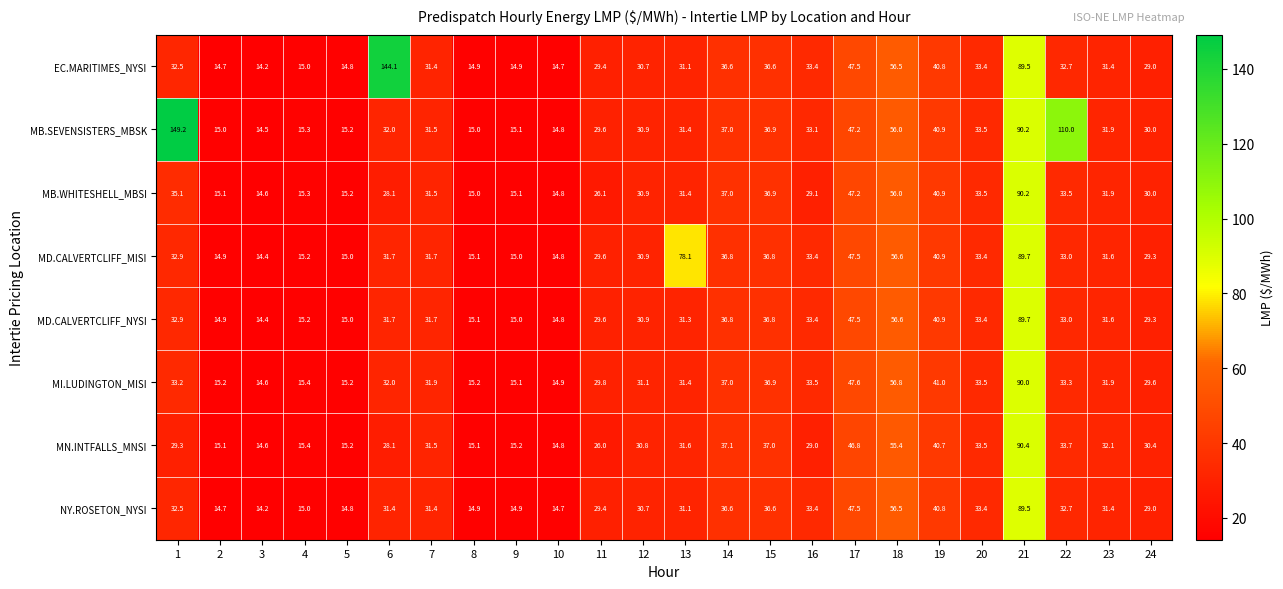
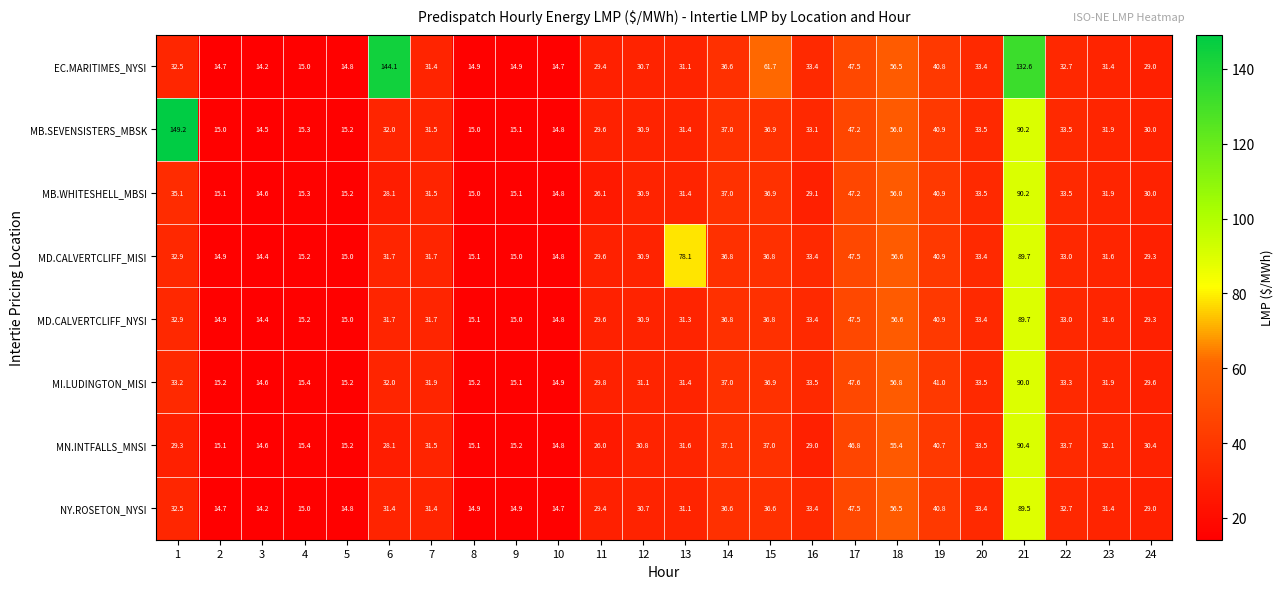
  {
    "EC.MARITIMES_NYSI": {
      "1": 32.5,
      "2": 14.7,
      "3": 14.2,
      "4": 15.0,
      "5": 14.8,
      "6": 144.1,
      "7": 31.4,
      "8": 14.9,
      "9": 14.9,
      "10": 14.7,
      "11": 29.4,
      "12": 30.7,
      "13": 31.1,
      "14": 36.6,
-     "15": 36.6,
+     "15": 61.7,
      "16": 33.4,
      "17": 47.5,
      "18": 56.5,
      "19": 40.8,
      "20": 33.4,
-     "21": 89.5,
+     "21": 132.6,
      "22": 32.7,
      "23": 31.4,
      "24": 29.0
    },
    "MB.SEVENSISTERS_MBSK": {
      "1": 149.2,
      "2": 15.0,
      "3": 14.5,
      "4": 15.3,
      "5": 15.2,
      "6": 32.0,
      "7": 31.5,
      "8": 15.0,
      "9": 15.1,
      "10": 14.8,
      "11": 29.6,
      "12": 30.9,
      "13": 31.4,
      "14": 37.0,
      "15": 36.9,
      "16": 33.1,
      "17": 47.2,
      "18": 56.0,
      "19": 40.9,
      "20": 33.5,
      "21": 90.2,
-     "22": 110.0,
+     "22": 33.5,
      "23": 31.9,
      "24": 30.0
    },
    "MB.WHITESHELL_MBSI": {
      "1": 35.1,
      "2": 15.1,
      "3": 14.6,
      "4": 15.3,
      "5": 15.2,
      "6": 28.1,
      "7": 31.5,
      "8": 15.0,
      "9": 15.1,
      "10": 14.8,
      "11": 26.1,
      "12": 30.9,
      "13": 31.4,
      "14": 37.0,
      "15": 36.9,
      "16": 29.1,
      "17": 47.2,
      "18": 56.0,
      "19": 40.9,
      "20": 33.5,
      "21": 90.2,
      "22": 33.5,
      "23": 31.9,
      "24": 30.0
    },
    "MD.CALVERTCLIFF_MISI": {
      "1": 32.9,
      "2": 14.9,
      "3": 14.4,
      "4": 15.2,
      "5": 15.0,
      "6": 31.7,
      "7": 31.7,
      "8": 15.1,
      "9": 15.0,
      "10": 14.8,
      "11": 29.6,
      "12": 30.9,
      "13": 78.1,
      "14": 36.8,
      "15": 36.8,
      "16": 33.4,
      "17": 47.5,
      "18": 56.6,
      "19": 40.9,
      "20": 33.4,
      "21": 89.7,
      "22": 33.0,
      "23": 31.6,
      "24": 29.3
    },
    "MD.CALVERTCLIFF_NYSI": {
      "1": 32.9,
      "2": 14.9,
      "3": 14.4,
      "4": 15.2,
      "5": 15.0,
      "6": 31.7,
      "7": 31.7,
      "8": 15.1,
      "9": 15.0,
      "10": 14.8,
      "11": 29.6,
      "12": 30.9,
      "13": 31.3,
      "14": 36.8,
      "15": 36.8,
      "16": 33.4,
      "17": 47.5,
      "18": 56.6,
      "19": 40.9,
      "20": 33.4,
      "21": 89.7,
      "22": 33.0,
      "23": 31.6,
      "24": 29.3
    },
    "MI.LUDINGTON_MISI": {
      "1": 33.2,
      "2": 15.2,
      "3": 14.6,
      "4": 15.4,
      "5": 15.2,
      "6": 32.0,
      "7": 31.9,
      "8": 15.2,
      "9": 15.1,
      "10": 14.9,
      "11": 29.8,
      "12": 31.1,
      "13": 31.4,
      "14": 37.0,
      "15": 36.9,
      "16": 33.5,
      "17": 47.6,
      "18": 56.8,
      "19": 41.0,
      "20": 33.5,
      "21": 90.0,
      "22": 33.3,
      "23": 31.9,
      "24": 29.6
    },
    "MN.INTFALLS_MNSI": {
      "1": 29.3,
      "2": 15.1,
      "3": 14.6,
      "4": 15.4,
      "5": 15.2,
      "6": 28.1,
      "7": 31.5,
      "8": 15.1,
      "9": 15.2,
      "10": 14.8,
      "11": 26.0,
      "12": 30.8,
      "13": 31.6,
      "14": 37.1,
      "15": 37.0,
      "16": 29.0,
      "17": 46.8,
      "18": 55.4,
      "19": 40.7,
      "20": 33.5,
      "21": 90.4,
      "22": 33.7,
      "23": 32.1,
      "24": 30.4
    },
    "NY.ROSETON_NYSI": {
      "1": 32.5,
      "2": 14.7,
      "3": 14.2,
      "4": 15.0,
      "5": 14.8,
      "6": 31.4,
      "7": 31.4,
      "8": 14.9,
      "9": 14.9,
      "10": 14.7,
      "11": 29.4,
      "12": 30.7,
      "13": 31.1,
      "14": 36.6,
      "15": 36.6,
      "16": 33.4,
      "17": 47.5,
      "18": 56.5,
      "19": 40.8,
      "20": 33.4,
      "21": 89.5,
      "22": 32.7,
      "23": 31.4,
      "24": 29.0
    }
  }
